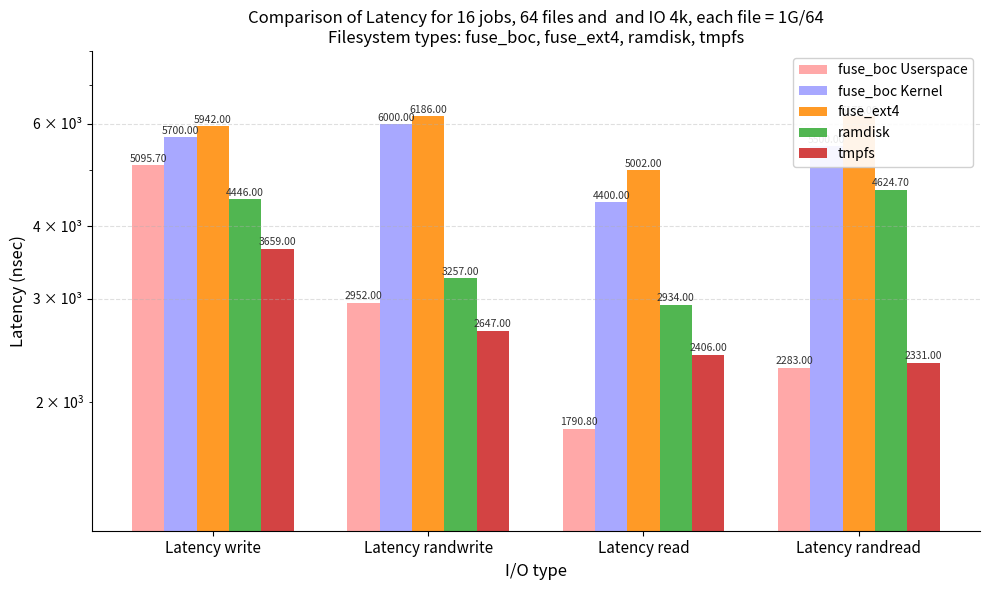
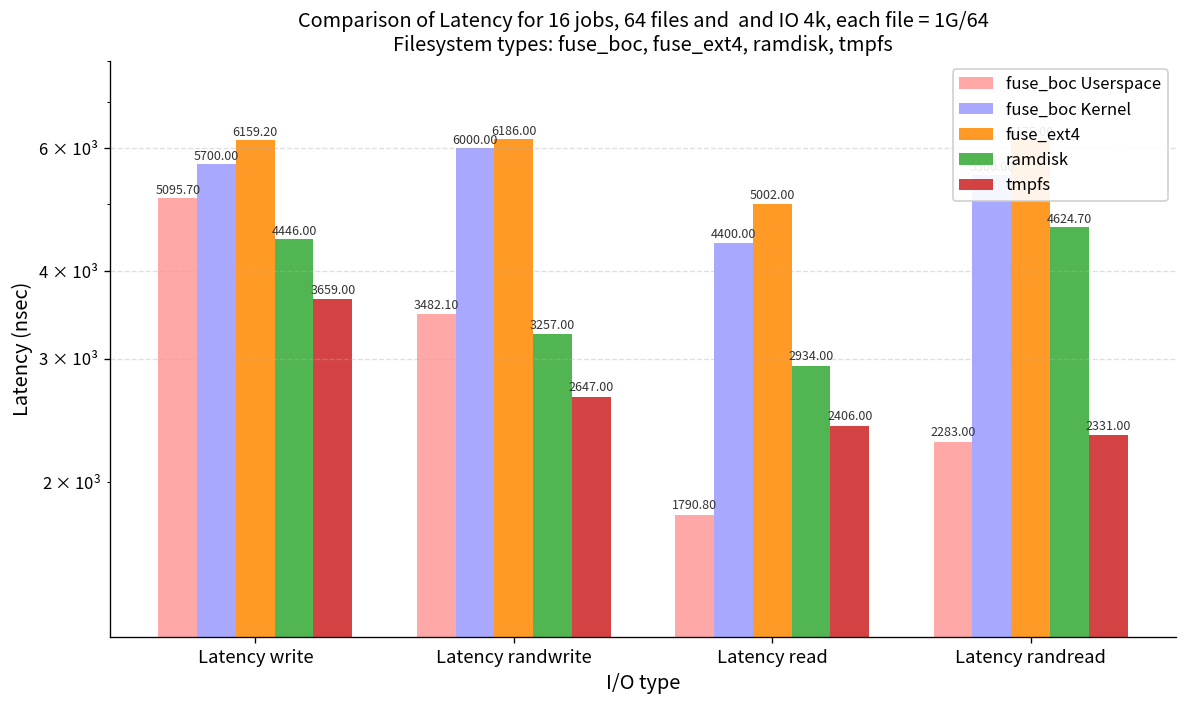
  {
    "fuse_boc Userspace": {
      "Latency write": 5095.70,
-     "Latency randwrite": 2952.00,
+     "Latency randwrite": 3482.10,
      "Latency read": 1790.80,
      "Latency randread": 2283.00
    },
    "fuse_boc Kernel": {
      "Latency write": 5700.00,
      "Latency randwrite": 6000.00,
      "Latency read": 4400.00
    },
    "fuse_ext4": {
-     "Latency write": 5942.00,
+     "Latency write": 6159.20,
      "Latency randwrite": 6186.00,
      "Latency read": 5002.00
    },
    "ramdisk": {
      "Latency write": 4446.00,
      "Latency randwrite": 3257.00,
      "Latency read": 2934.00,
      "Latency randread": 4624.70
    },
    "tmpfs": {
      "Latency write": 3659.00,
      "Latency randwrite": 2647.00,
      "Latency read": 2406.00,
      "Latency randread": 2331.00
    }
  }
